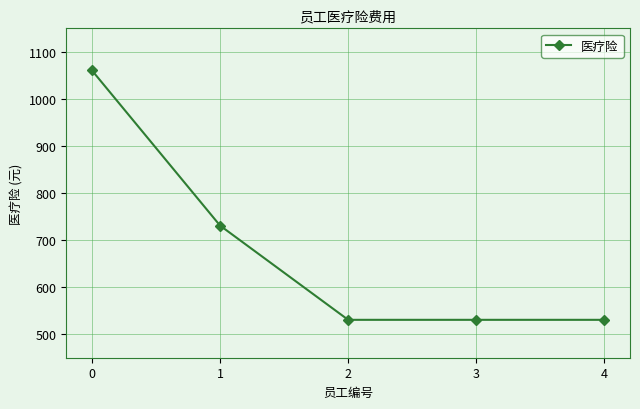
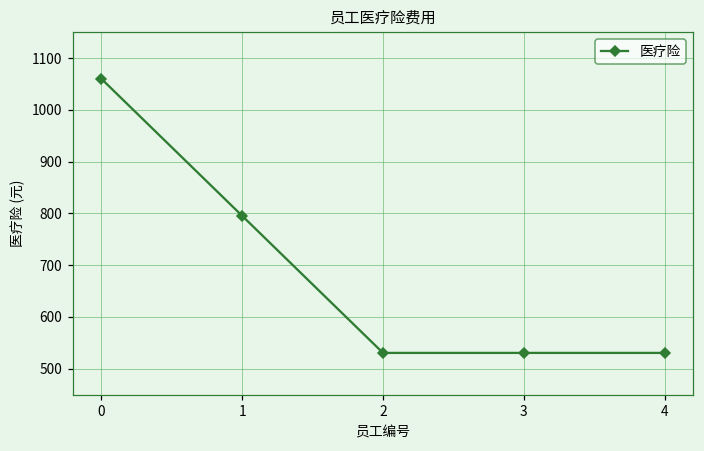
  {
    "0": 1060,
-   "1": 730,
+   "1": 800,
    "2": 530,
    "3": 530,
    "4": 530
  }
